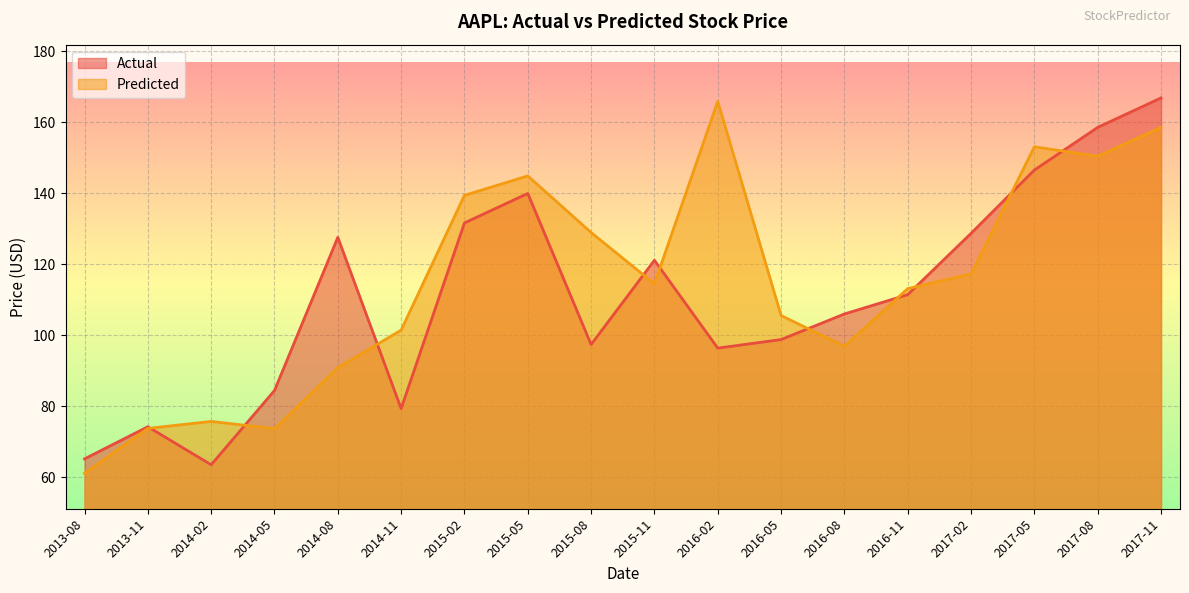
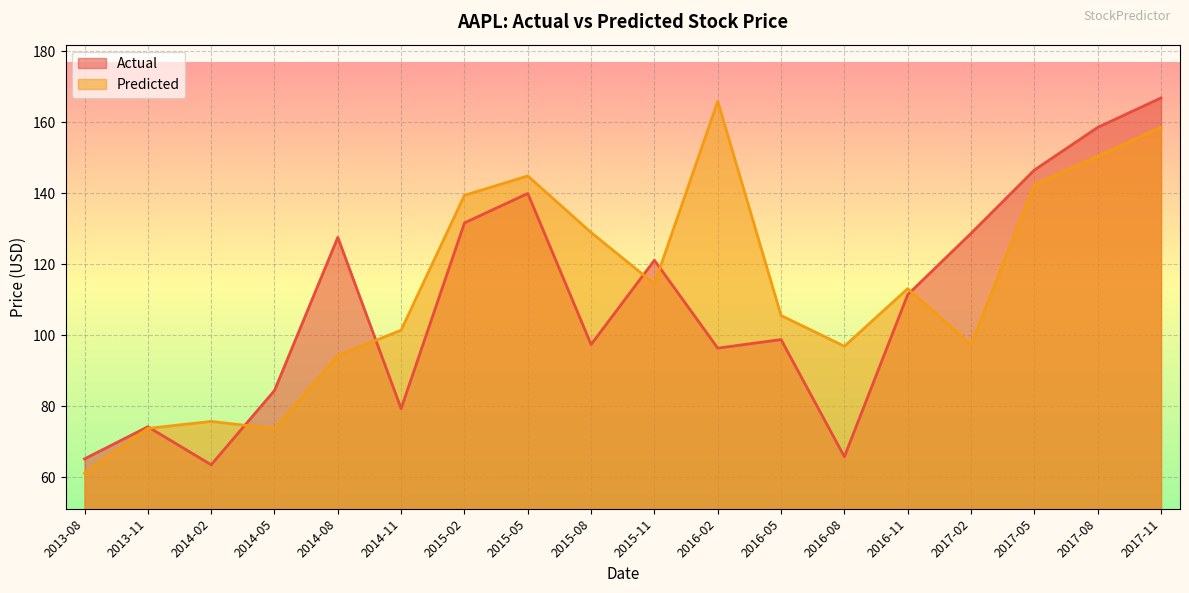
  {
    "Actual": {
      "2013-08": 65,
      "2014-02": 64,
      "2014-05": 85,
      "2014-08": 128,
      "2014-11": 79,
      "2015-02": 132,
      "2015-05": 140,
      "2015-08": 97,
      "2015-11": 121,
      "2016-02": 96,
      "2016-05": 99,
-     "2016-08": 106,
+     "2016-08": 66,
      "2016-11": 111,
      "2017-02": 129,
      "2017-05": 147,
      "2017-08": 159,
      "2017-11": 167
    },
    "Predicted": {
      "2013-08": 61,
      "2014-02": 76,
      "2014-05": 74,
-     "2014-08": 91,
+     "2014-08": 94,
      "2014-11": 101,
      "2015-02": 139,
      "2015-05": 145,
      "2015-08": 129,
      "2015-11": 115,
      "2016-02": 166,
      "2016-05": 106,
      "2016-08": 97,
      "2016-11": 113,
-     "2017-02": 117,
-     "2017-05": 153,
+     "2017-02": 97,
+     "2017-05": 142,
      "2017-08": 150,
      "2017-11": 159
    }
  }
